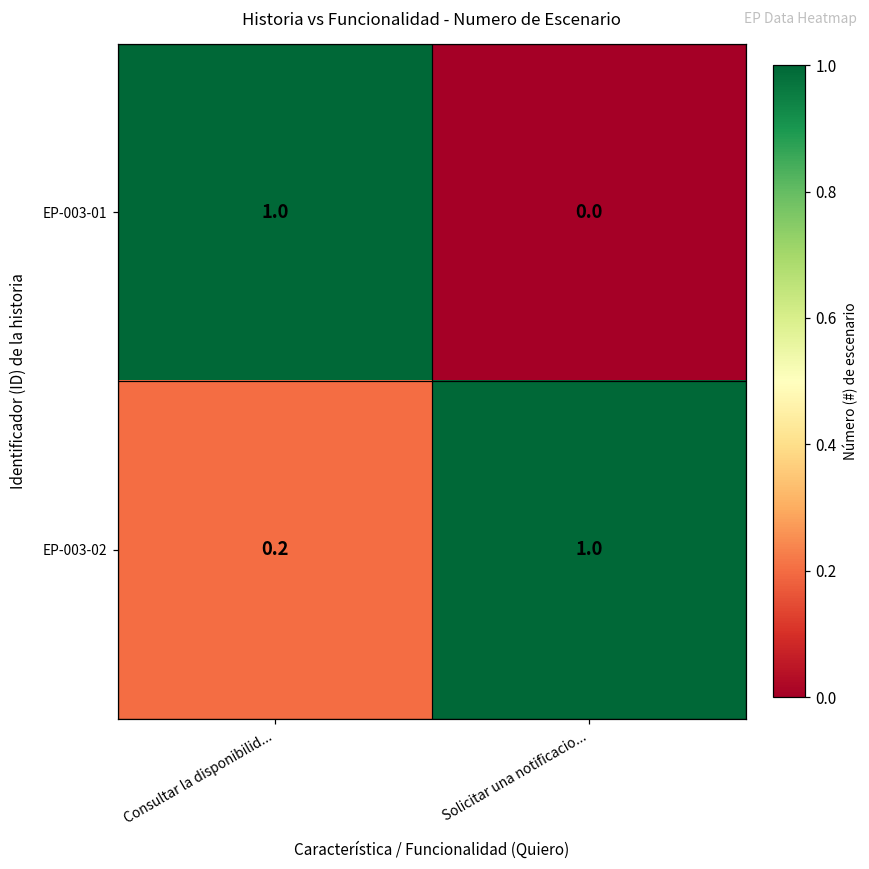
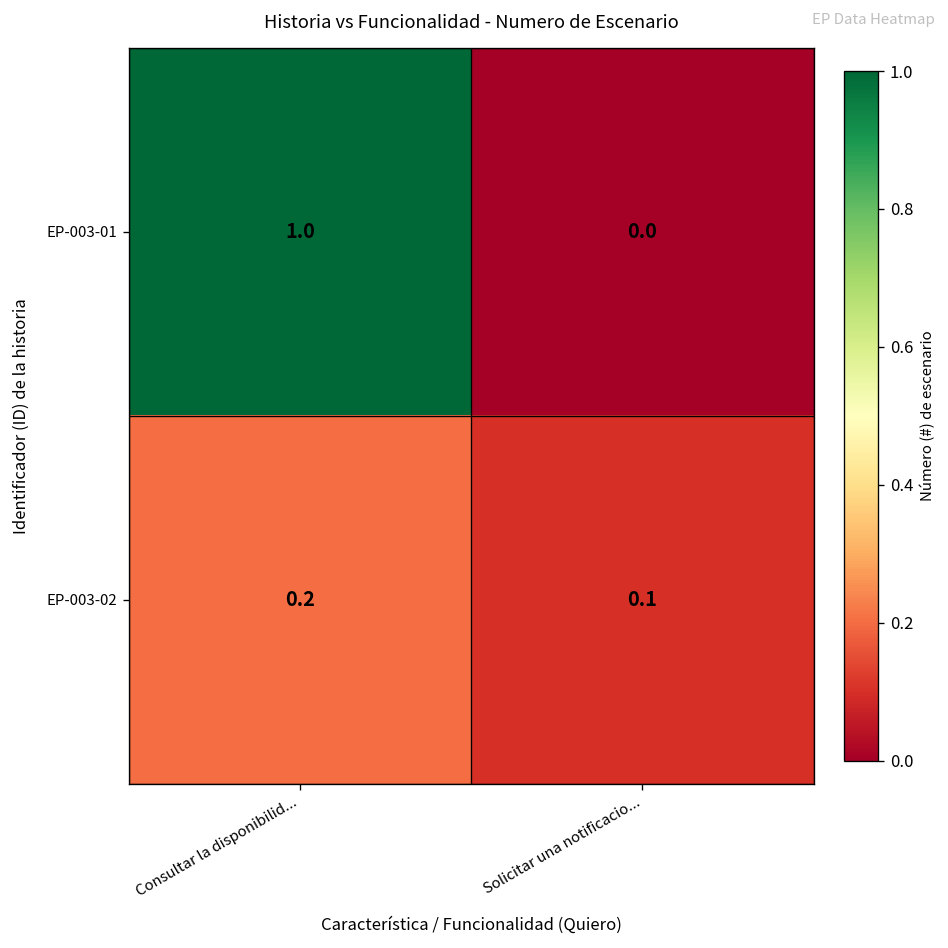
  {
    "EP-003-01": {
      "Consultar la disponibilid...": 1.0,
      "Solicitar una notificacio...": 0.0
    },
    "EP-003-02": {
      "Consultar la disponibilid...": 0.2,
-     "Solicitar una notificacio...": 1.0
+     "Solicitar una notificacio...": 0.1
    }
  }
